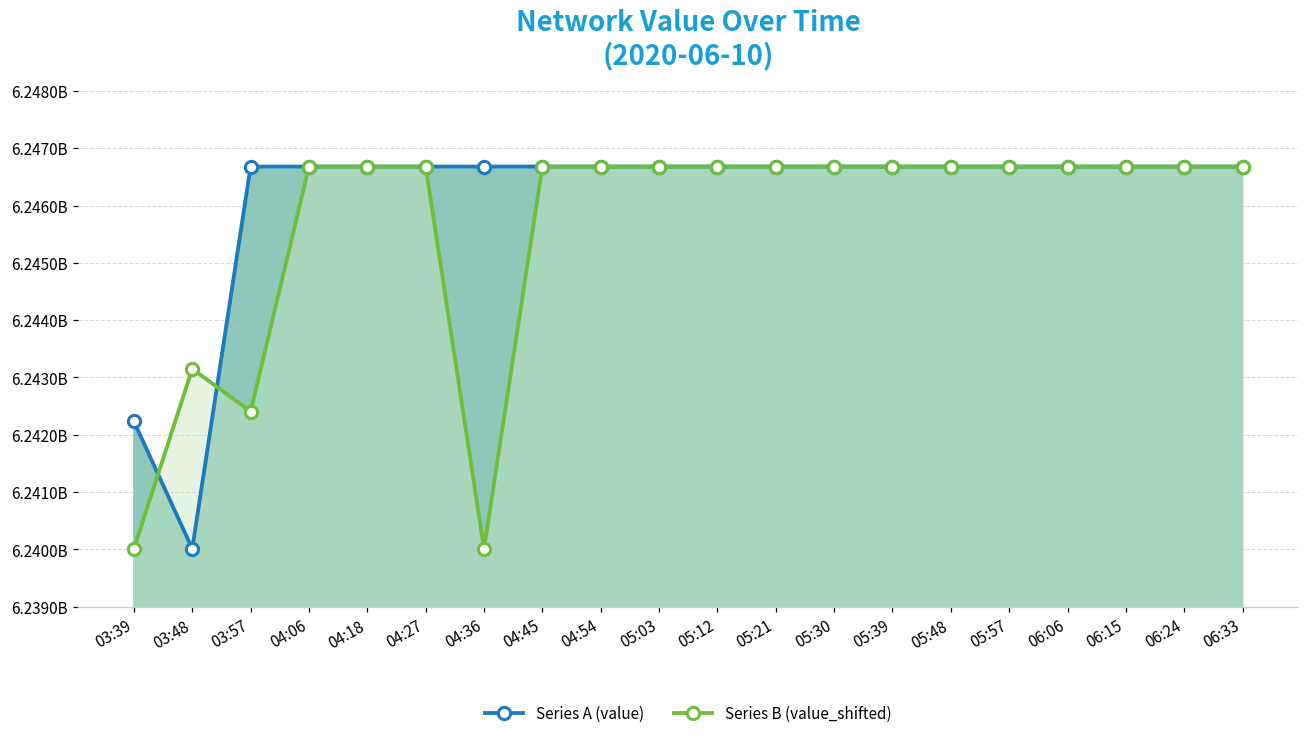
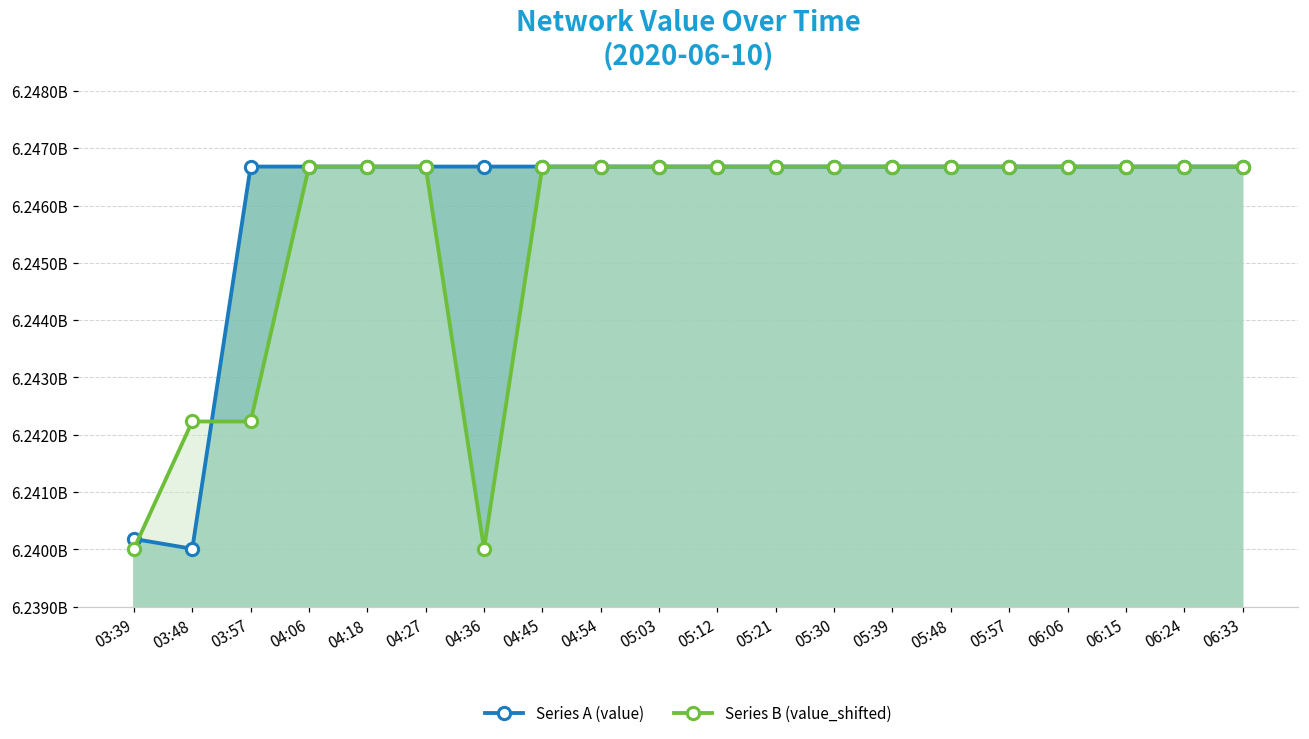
  {
    "Series A (value)": {
-     "03:39": 6242200000,
+     "03:39": 6240200000,
      "03:48": 6240000000,
      "03:57": 6246700000,
      "04:36": 6246700000
    },
    "Series B (value_shifted)": {
      "03:39": 6240000000,
-     "03:48": 6243200000,
-     "03:57": 6242400000,
+     "03:48": 6242200000,
+     "03:57": 6242200000,
      "04:36": 6240000000
    }
  }
